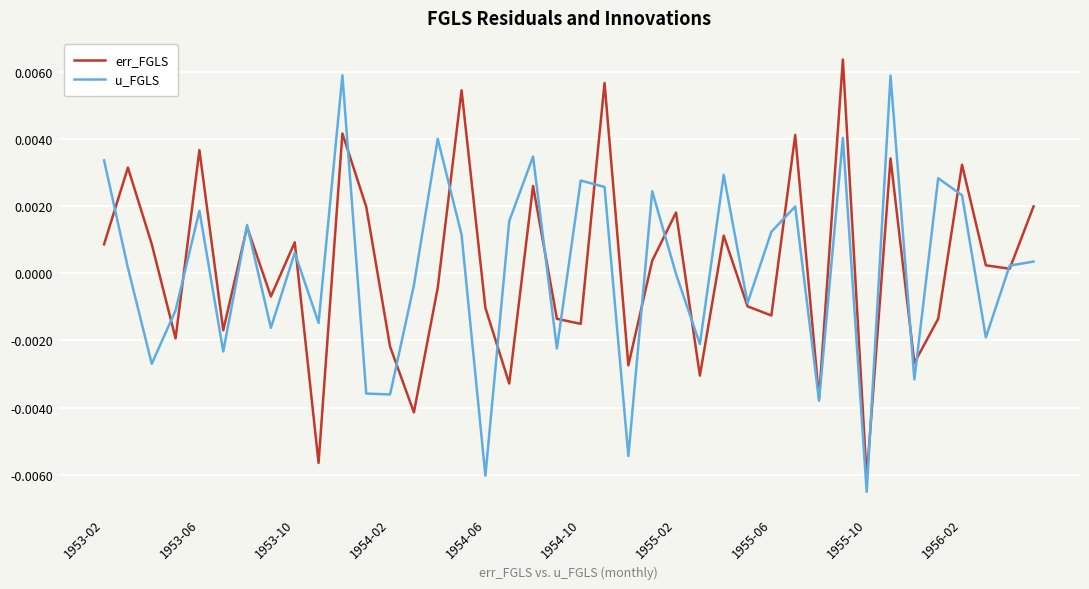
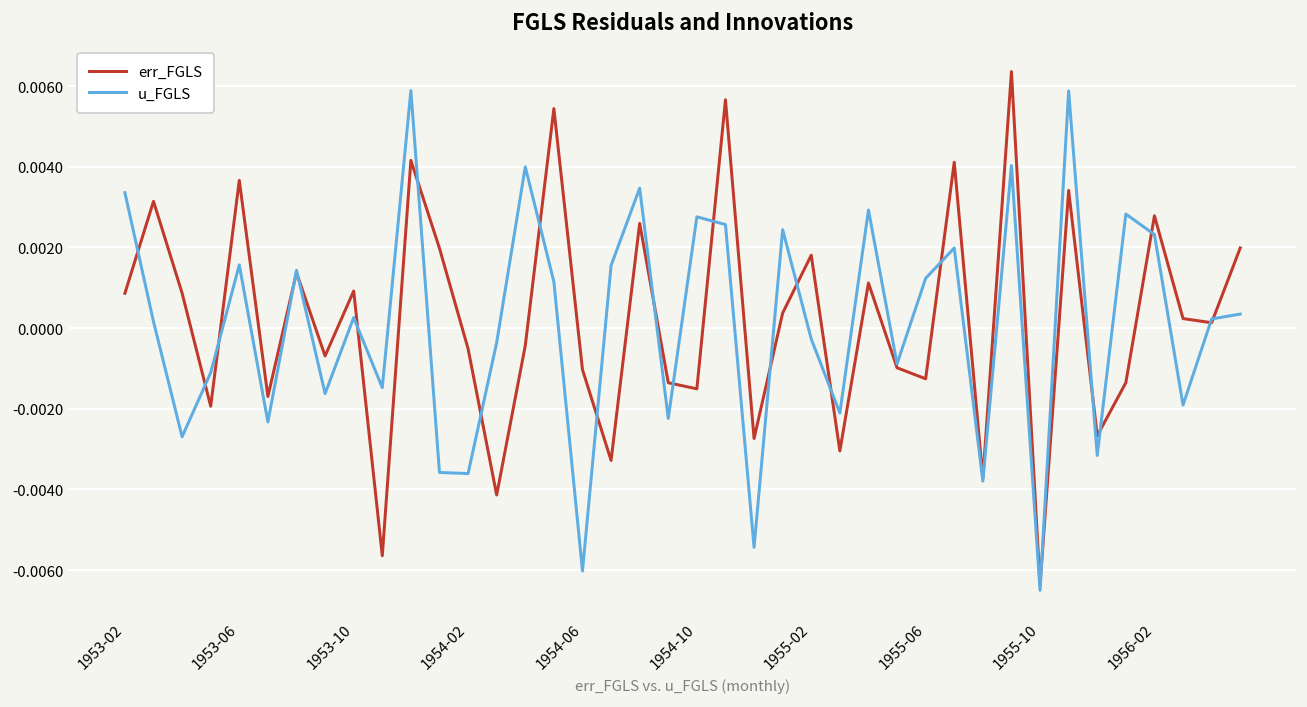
  {
    "err_FGLS": {
      "1953-02": 0.0009,
      "1953-06": 0.0037,
      "1953-10": 0.0009,
-     "1954-02": -0.0022,
+     "1954-02": -0.0005,
      "1954-06": -0.0010,
      "1954-10": -0.0015,
      "1955-02": 0.0018,
      "1955-06": -0.0013,
-     "1955-10": -0.0061,
-     "1956-02": 0.0032
+     "1955-10": -0.0064,
+     "1956-02": 0.0028
    },
    "u_FGLS": {
      "1953-02": 0.0034,
-     "1953-06": 0.0019,
-     "1953-10": 0.0006,
+     "1953-06": 0.0016,
+     "1953-10": 0.0003,
      "1954-02": -0.0036,
      "1954-06": -0.0060,
      "1954-10": 0.0028,
-     "1955-02": 0.0000,
+     "1955-02": -0.0003,
      "1955-06": 0.0012,
      "1955-10": -0.0065,
      "1956-02": 0.0023
    }
  }
